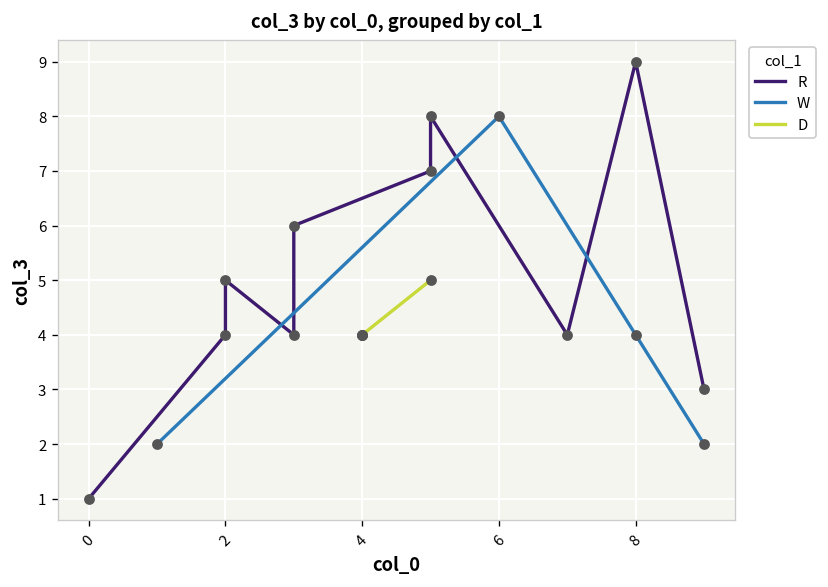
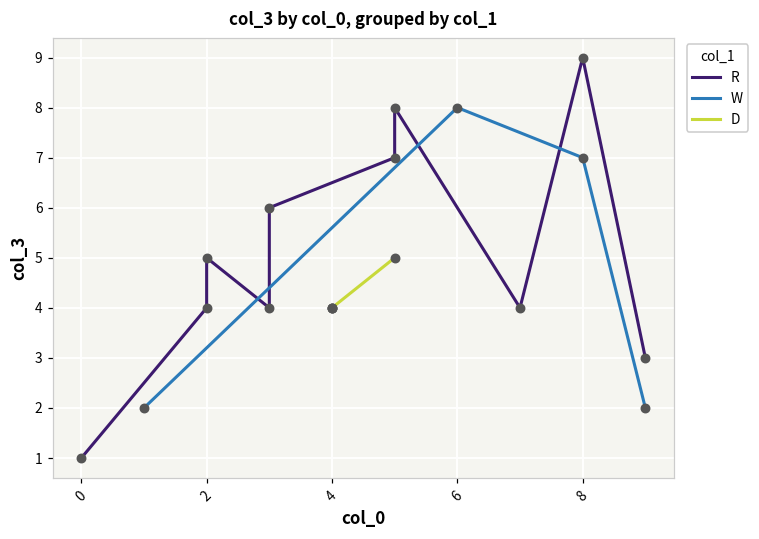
  {
    "W": {
      "6": 8,
-     "8": 4
+     "8": 7
    }
  }
